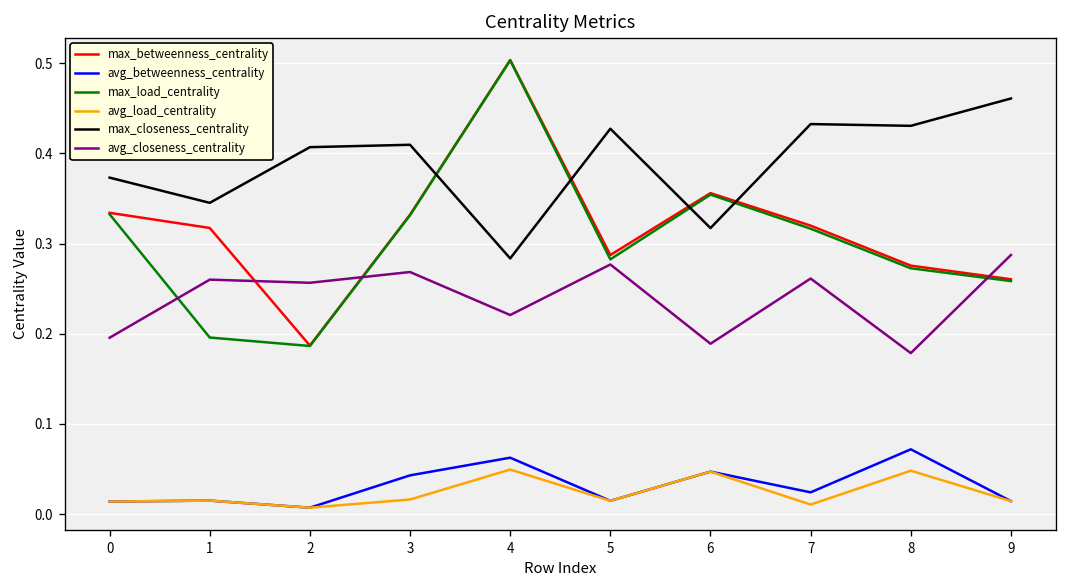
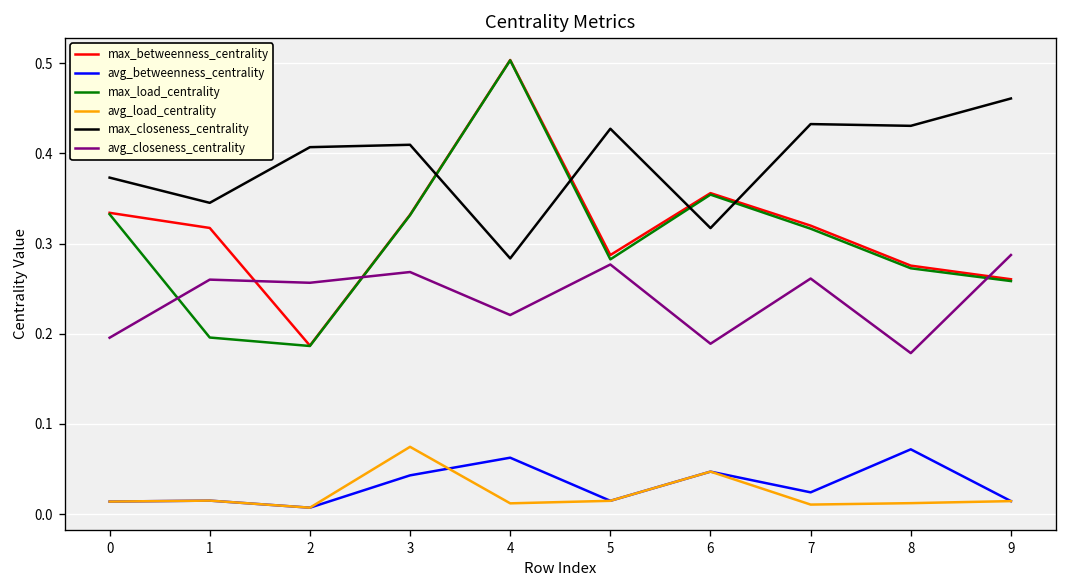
  {
    "max_betweenness_centrality": {
      "1": 0.32,
      "5": 0.29,
      "7": 0.32
    },
    "avg_betweenness_centrality": {
      "3": 0.04,
      "4": 0.06,
      "7": 0.02,
      "8": 0.07
    },
    "max_load_centrality": {
      "1": 0.20,
      "5": 0.28,
      "7": 0.32
    },
    "avg_load_centrality": {
-     "3": 0.02,
-     "4": 0.05,
+     "3": 0.07,
+     "4": 0.01,
      "7": 0.01,
-     "8": 0.05
+     "8": 0.01
    },
    "max_closeness_centrality": {
      "0": 0.37,
      "1": 0.35,
      "2": 0.41,
      "3": 0.41,
      "4": 0.28,
      "5": 0.43,
      "6": 0.32,
      "7": 0.43,
      "8": 0.43,
      "9": 0.46
    },
    "avg_closeness_centrality": {
      "0": 0.20,
      "1": 0.26,
      "2": 0.26,
      "3": 0.27,
      "4": 0.22,
      "5": 0.28,
      "6": 0.19,
      "7": 0.26,
      "8": 0.18,
      "9": 0.29
    }
  }
